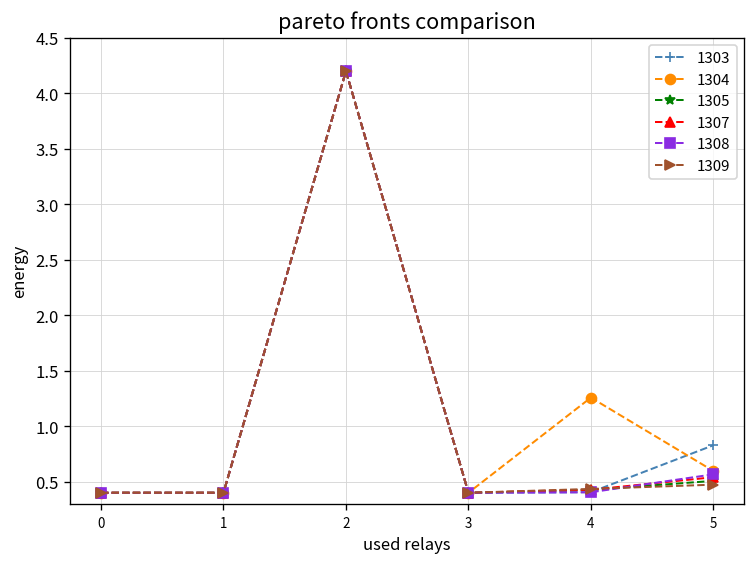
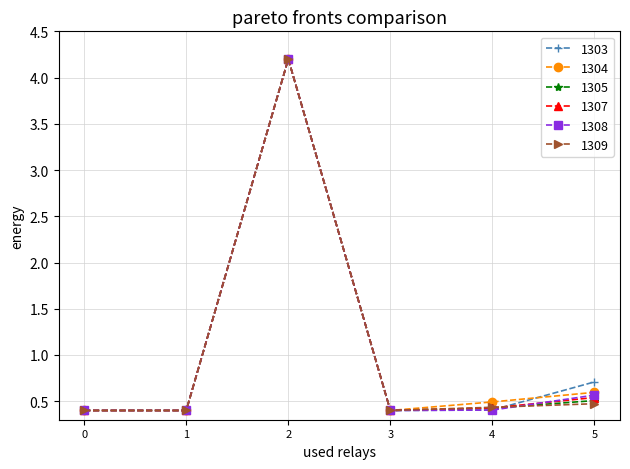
  {
    "1303": {
-     "5": 0.8
+     "5": 0.7
    },
    "1304": {
-     "4": 1.3,
+     "4": 0.5,
      "5": 0.6
    },
    "1305": {
      "5": 0.5
    },
    "1309": {
      "5": 0.5
    }
  }
